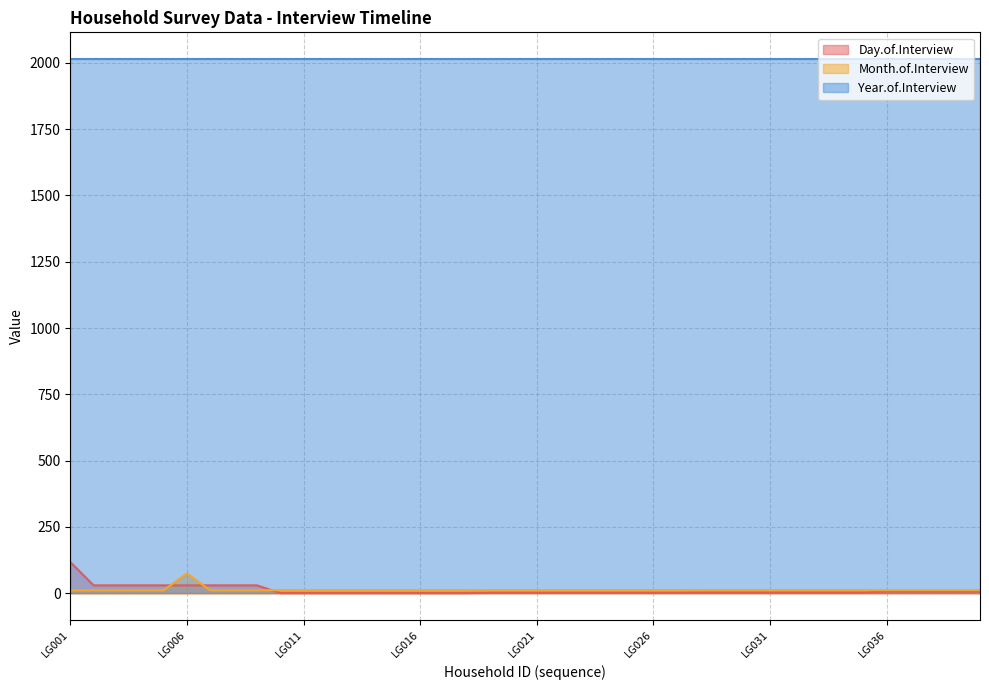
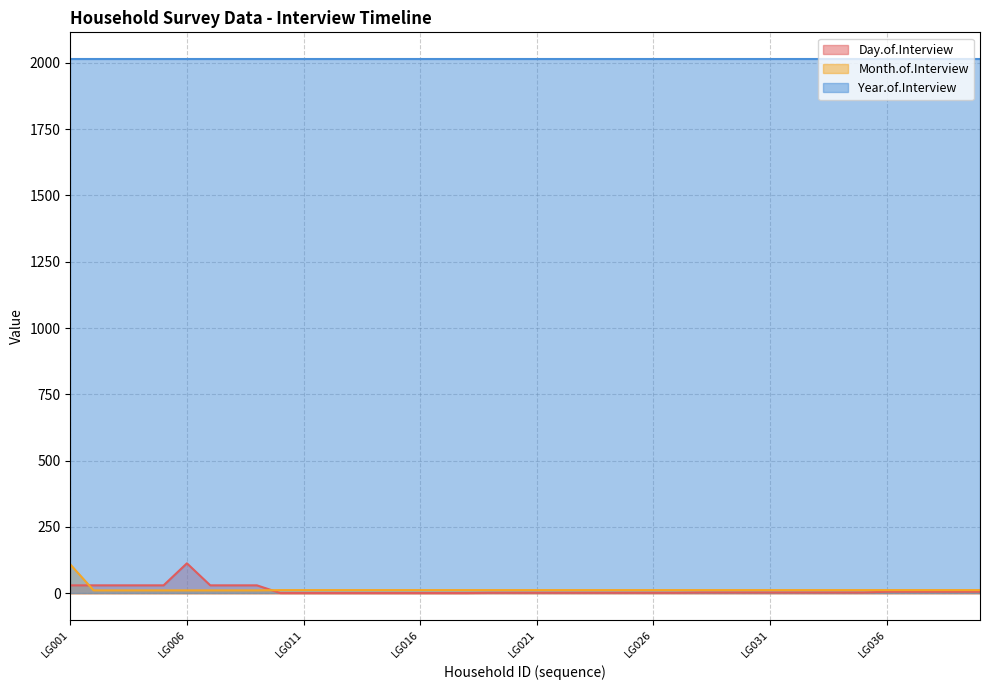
  {
    "Day.of.Interview": {
-     "LG001": 120,
-     "LG006": 30,
+     "LG001": 30,
+     "LG006": 110,
      "LG011": 0,
      "LG016": 0,
      "LG021": 0,
      "LG026": 0
    },
    "Month.of.Interview": {
-     "LG001": 10,
-     "LG006": 80,
+     "LG001": 110,
+     "LG006": 10,
      "LG011": 10,
      "LG016": 10,
      "LG021": 10,
      "LG026": 10
    },
    "Year.of.Interview": {
      "LG001": 2010,
      "LG006": 2010,
      "LG011": 2010,
      "LG016": 2010,
      "LG021": 2010,
      "LG026": 2010,
      "LG031": 2010
    }
  }
